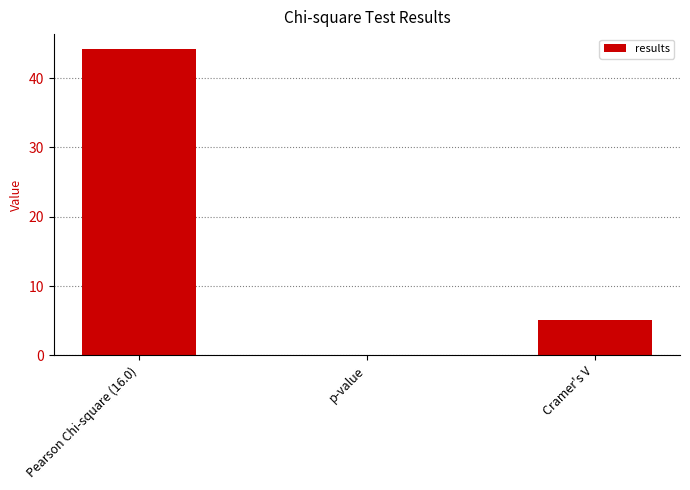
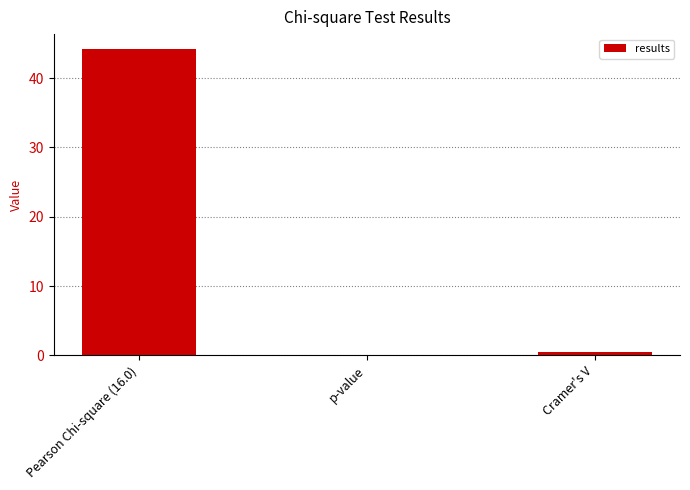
  {
    "Pearson Chi-square (16.0)": 44,
-   "Cramer's V": 5
+   "Cramer's V": 0
  }
